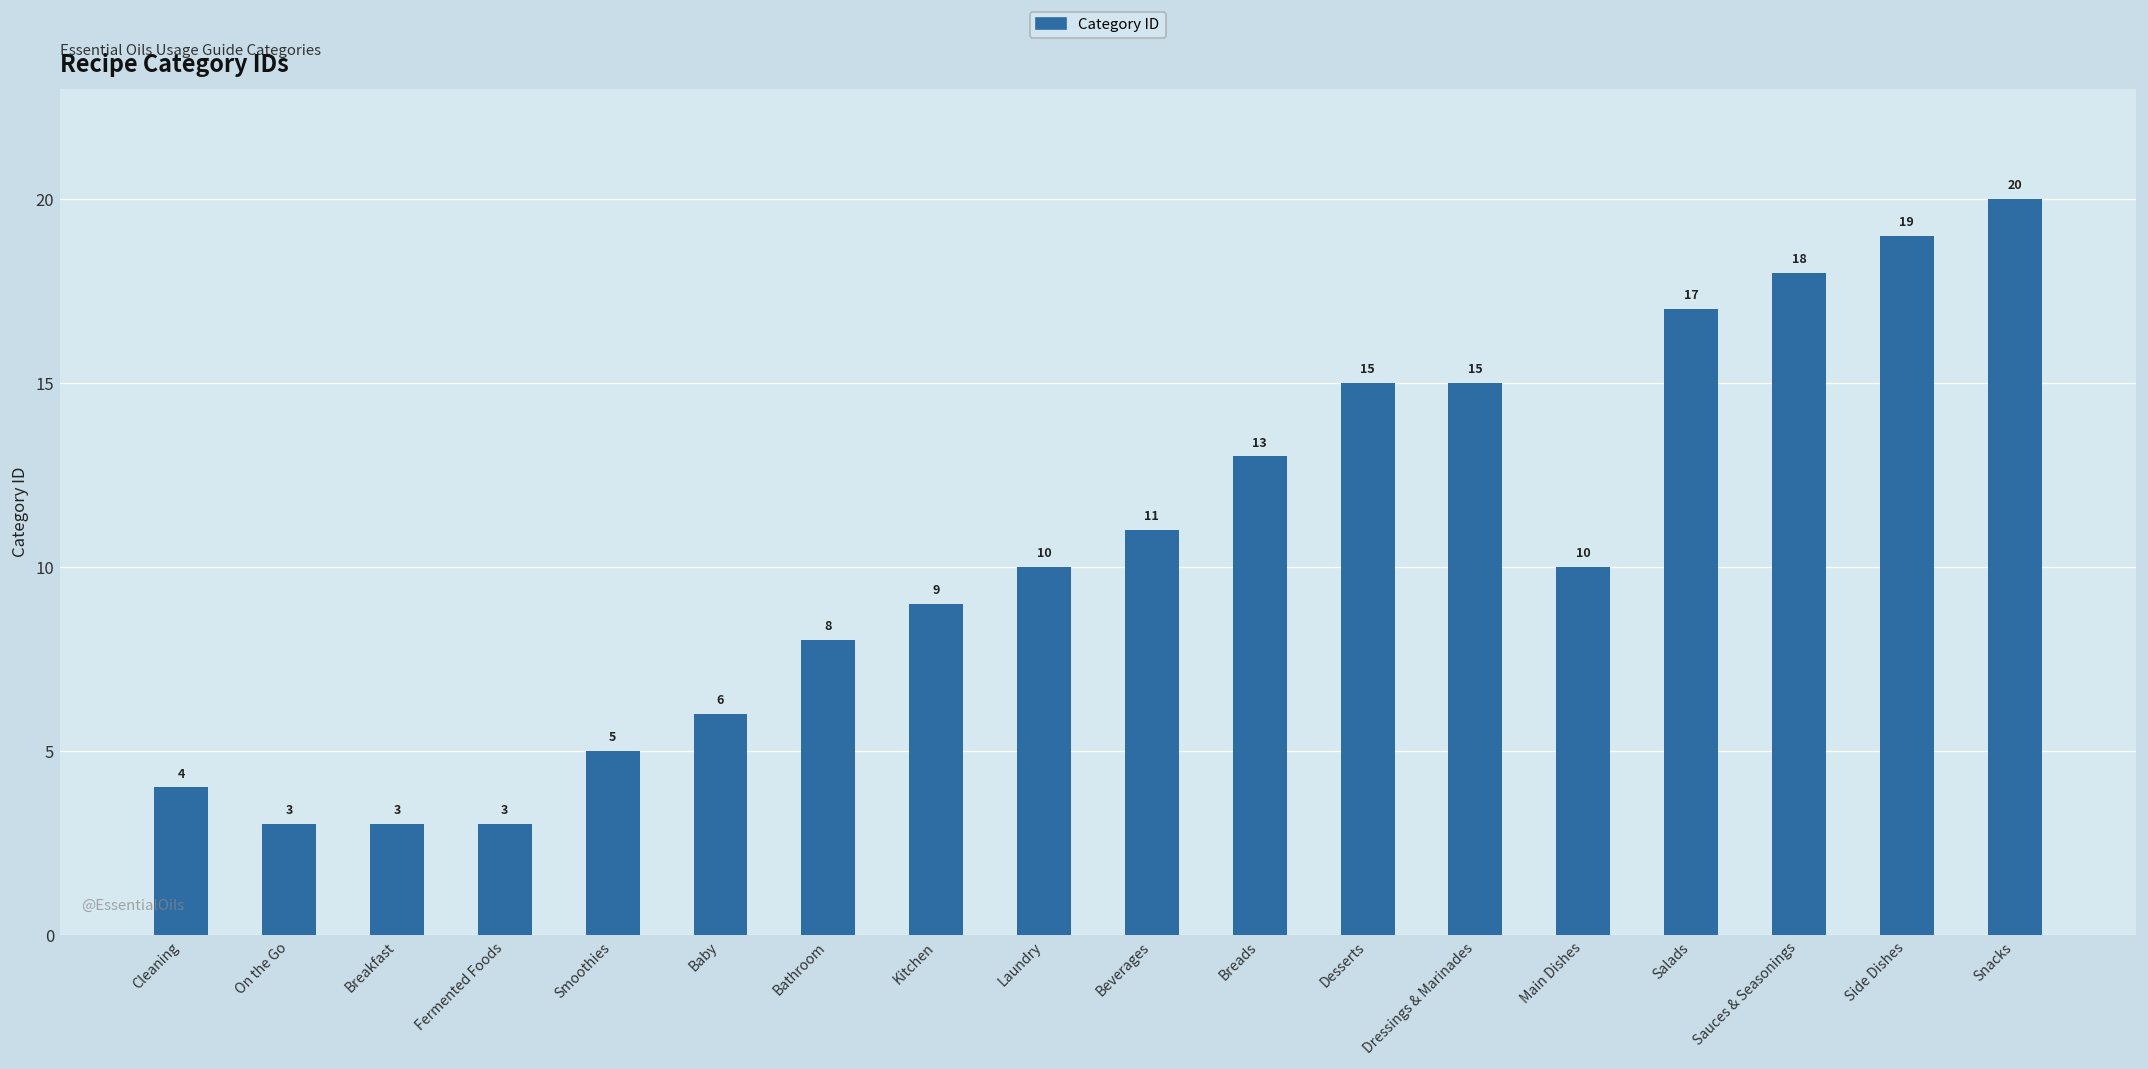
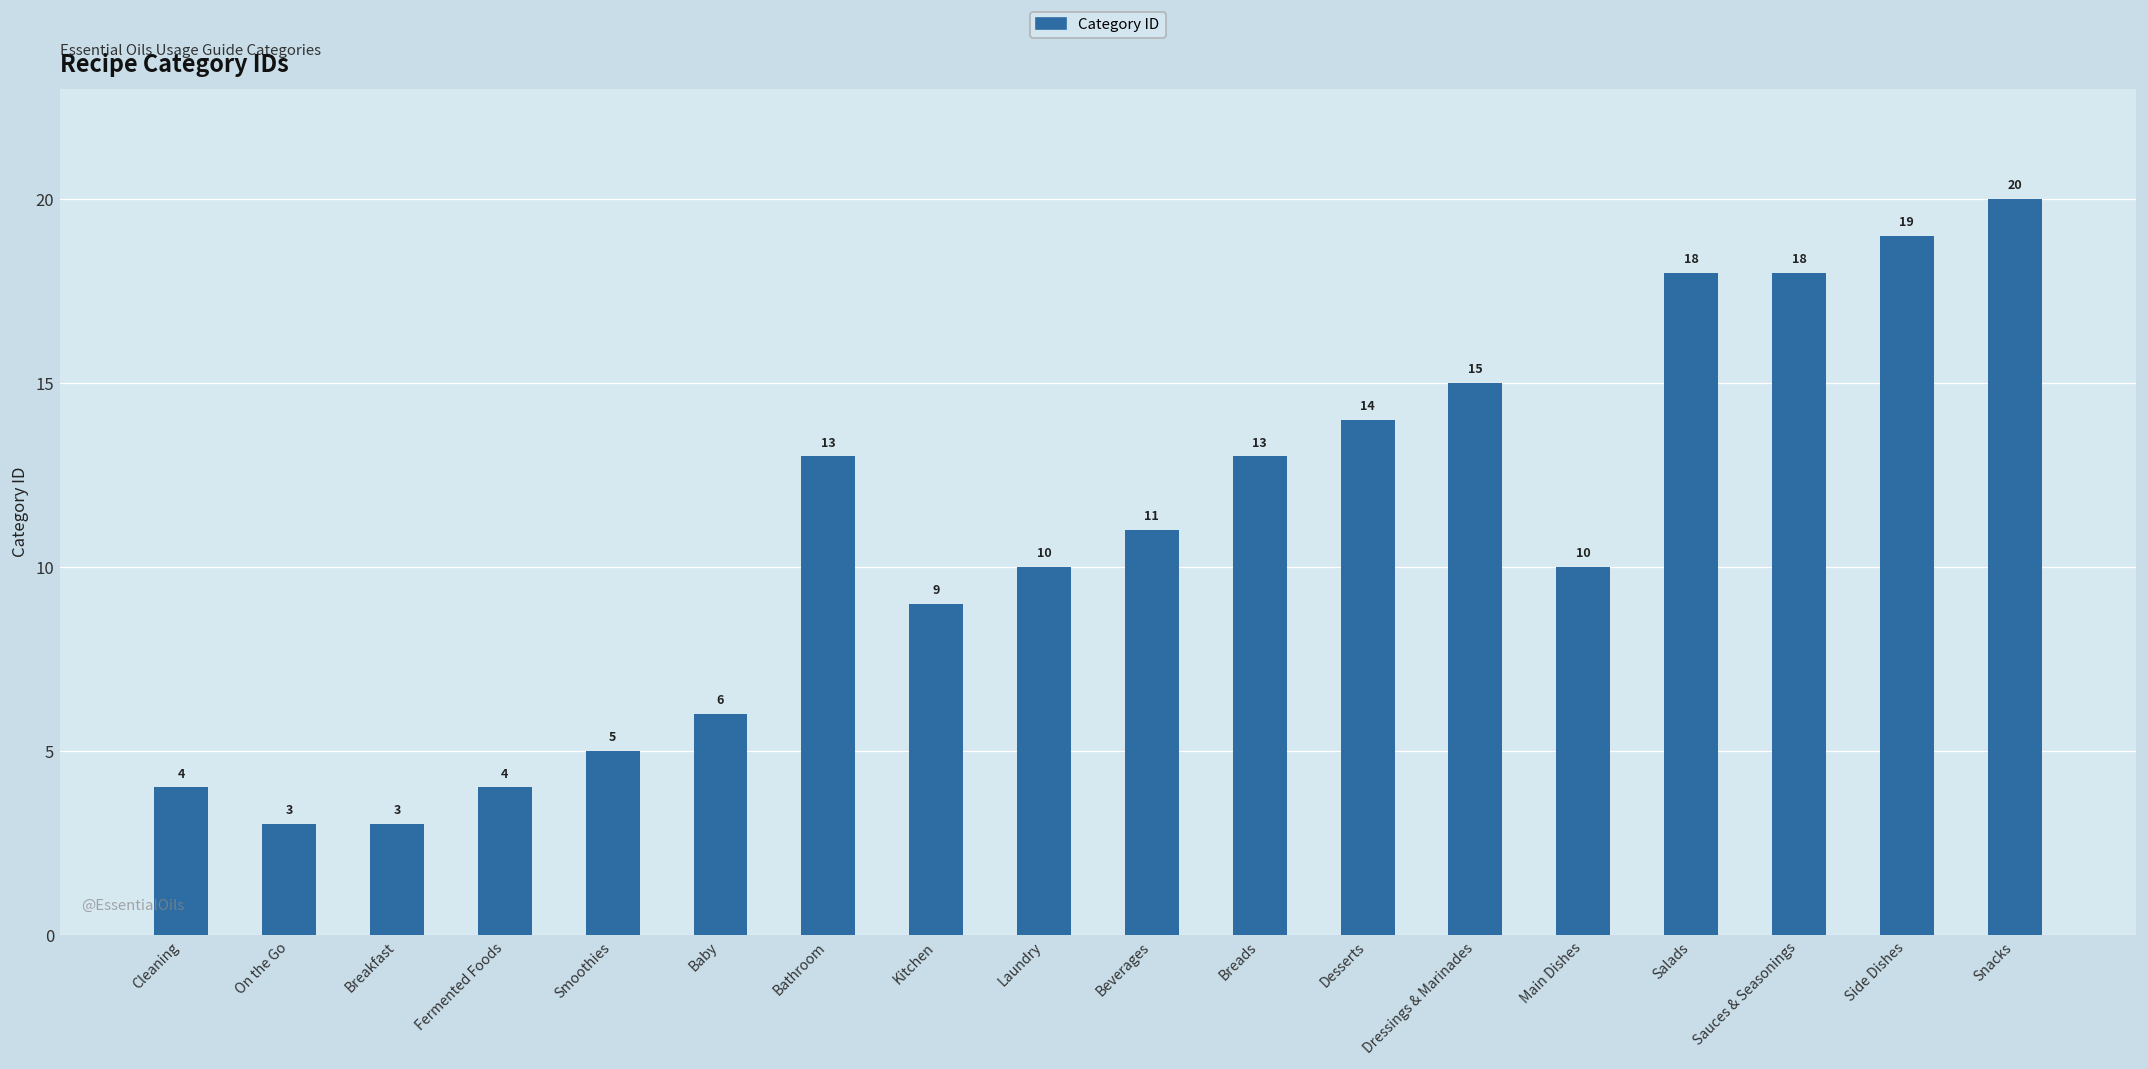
  {
    "Cleaning": 4,
    "On the Go": 3,
    "Breakfast": 3,
-   "Fermented Foods": 3,
+   "Fermented Foods": 4,
    "Smoothies": 5,
    "Baby": 6,
-   "Bathroom": 8,
+   "Bathroom": 13,
    "Kitchen": 9,
    "Laundry": 10,
    "Beverages": 11,
    "Breads": 13,
-   "Desserts": 15,
+   "Desserts": 14,
    "Dressings & Marinades": 15,
    "Main Dishes": 10,
-   "Salads": 17,
+   "Salads": 18,
    "Sauces & Seasonings": 18,
    "Side Dishes": 19,
    "Snacks": 20
  }
